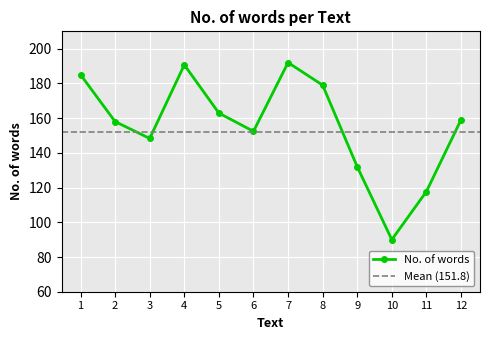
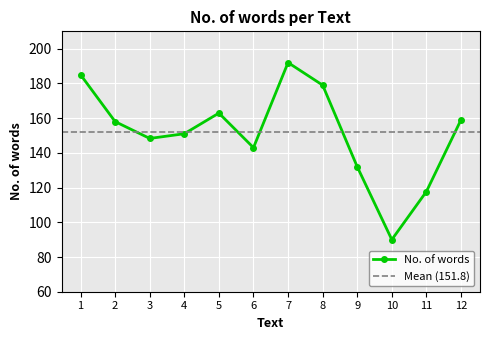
  {
    "1": 185,
    "2": 158,
    "3": 148,
-   "4": 191,
+   "4": 151,
    "5": 163,
-   "6": 152,
+   "6": 143,
    "7": 192,
    "8": 179,
    "9": 132,
    "10": 90,
    "11": 118,
    "12": 159
  }
